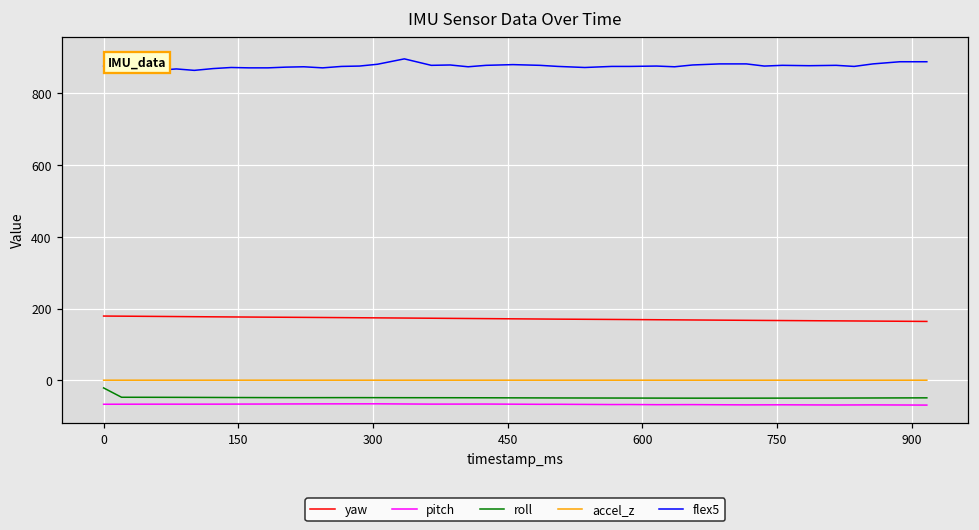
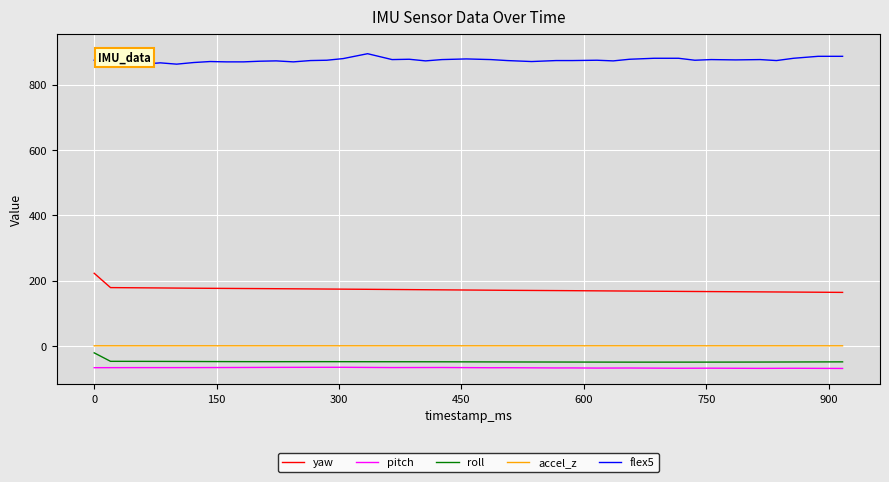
  {
    "yaw": {
-     "0": 180
+     "0": 220
    },
    "pitch": {
      "0": -70
    },
    "roll": {
      "0": -20
    },
    "accel_z": {
      "0": 0
    },
    "flex5": {
      "0": 880
    }
  }
